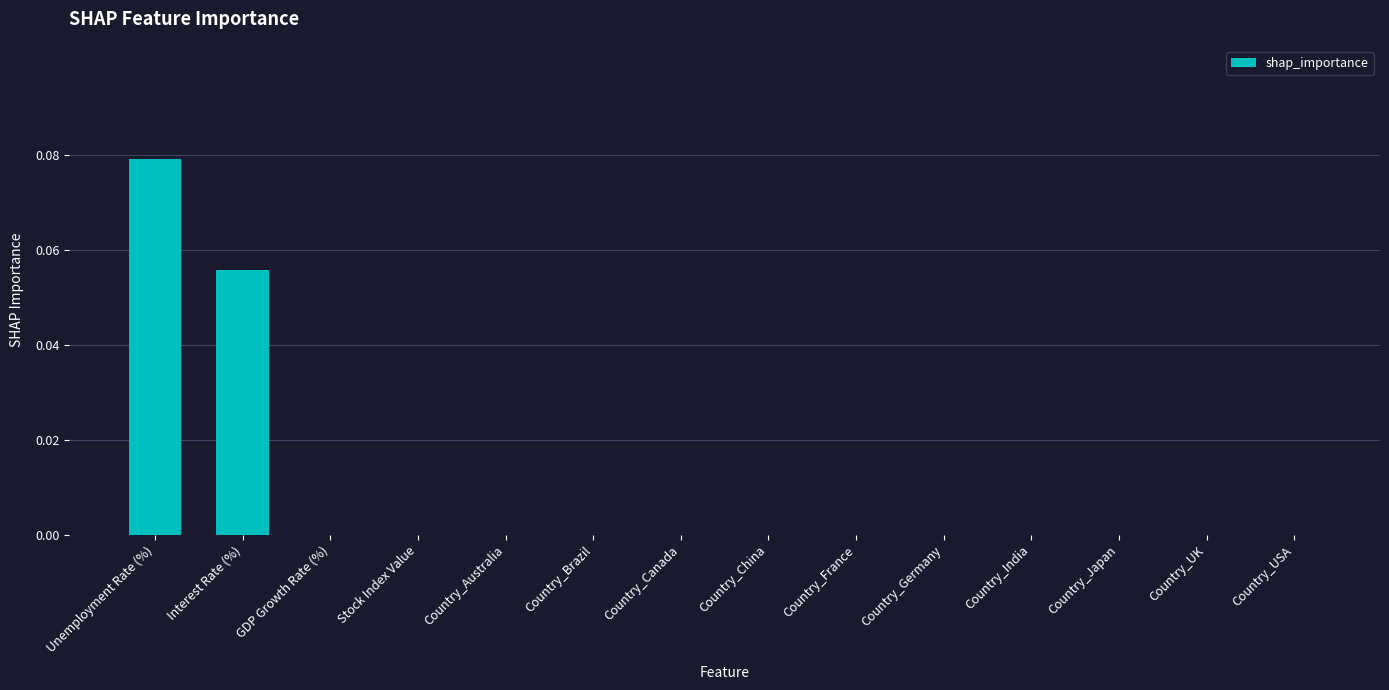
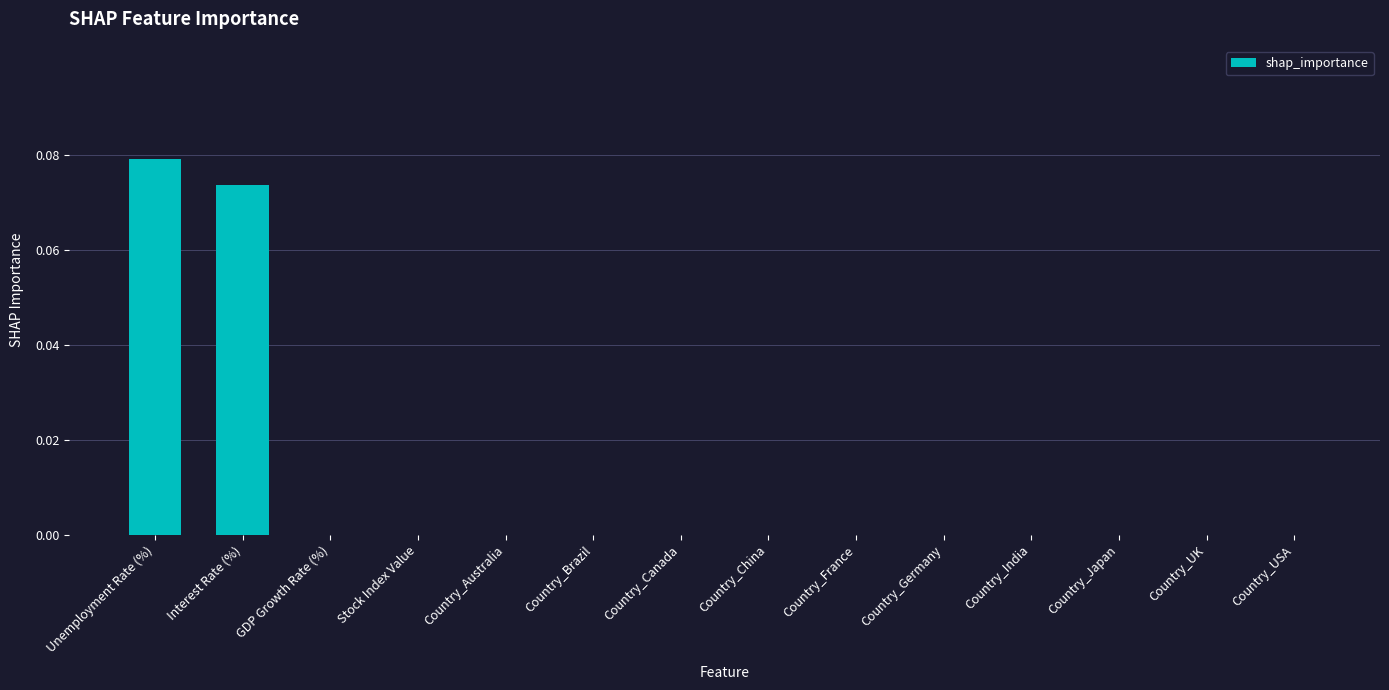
  {
    "Unemployment Rate (%)": 0.079,
-   "Interest Rate (%)": 0.056,
+   "Interest Rate (%)": 0.074,
    "GDP Growth Rate (%)": 0.000,
    "Stock Index Value": 0.000,
    "Country_Australia": 0.000,
    "Country_Brazil": 0.000,
    "Country_Canada": 0.000,
    "Country_China": 0.000,
    "Country_France": 0.000,
    "Country_Germany": 0.000,
    "Country_India": 0.000,
    "Country_Japan": 0.000,
    "Country_UK": 0.000,
    "Country_USA": 0.000
  }
